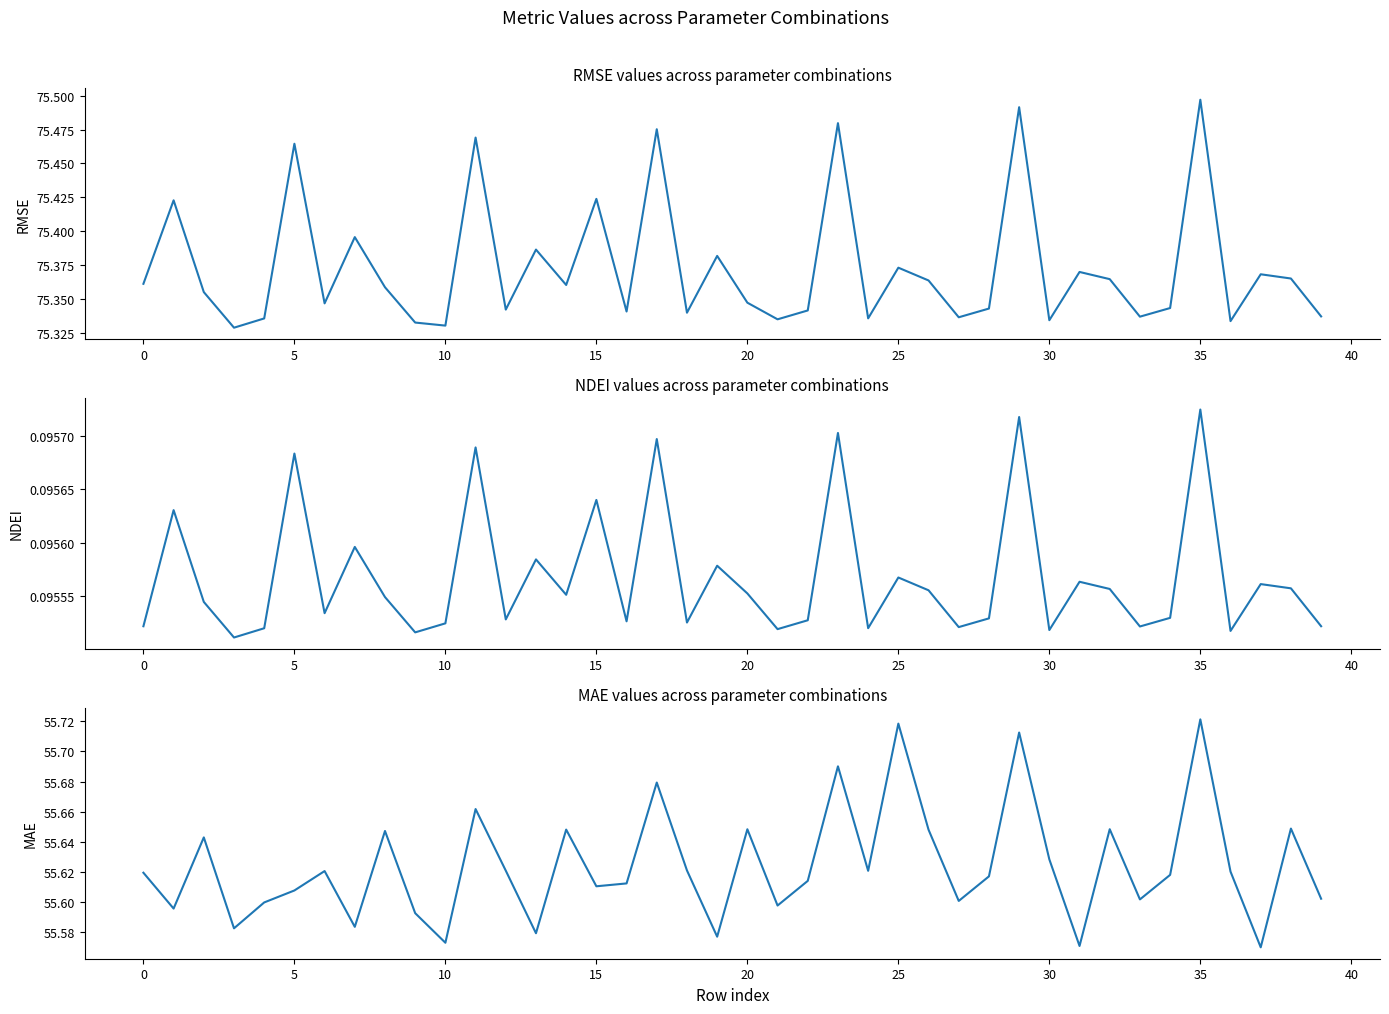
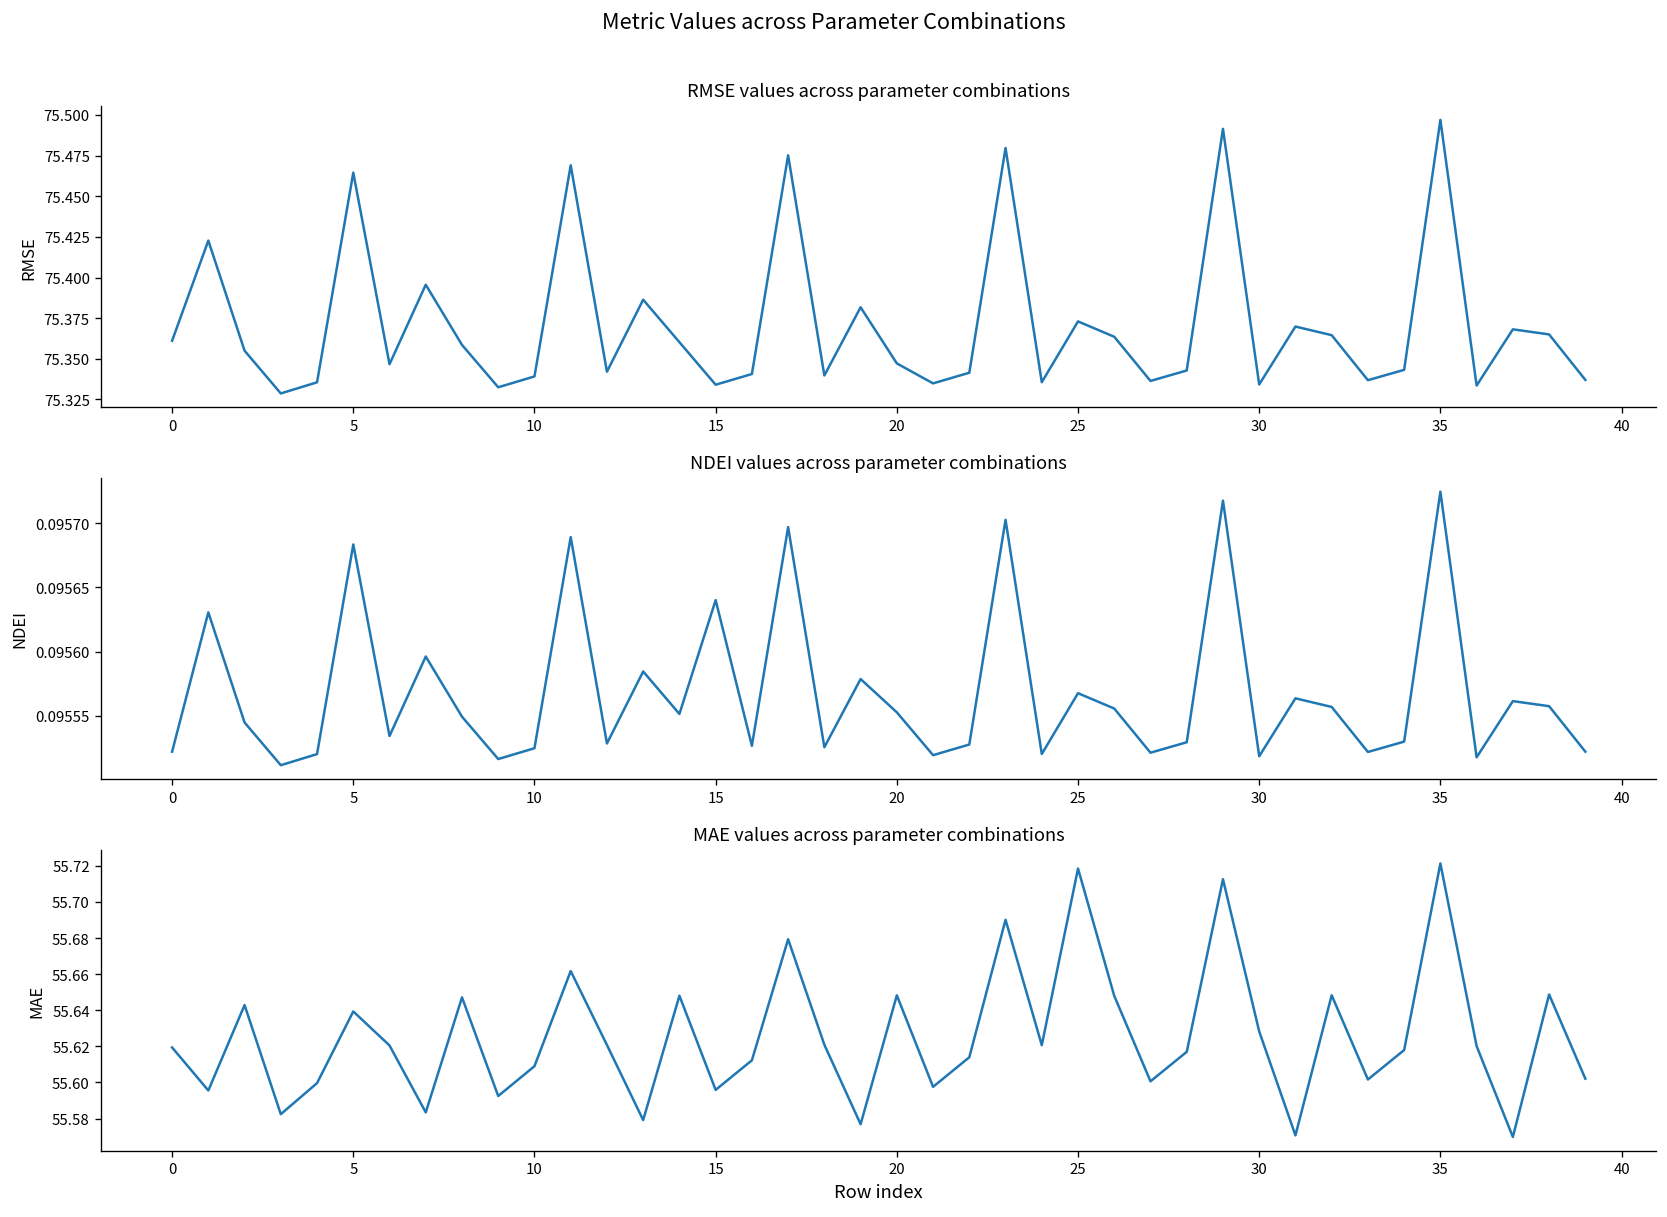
  {
    "RMSE values across parameter combinations": {
      "0": 75.361,
      "5": 75.465,
-     "10": 75.330,
-     "15": 75.424,
+     "10": 75.339,
+     "15": 75.334,
      "20": 75.347,
      "25": 75.373,
      "30": 75.334,
      "35": 75.497
    },
    "NDEI values across parameter combinations": {
      "0": 0.095522,
      "5": 0.095684,
      "10": 0.095525,
      "15": 0.095640,
      "20": 0.095553,
      "25": 0.095568,
      "30": 0.095518,
      "35": 0.095725
    },
    "MAE values across parameter combinations": {
      "0": 55.619,
-     "5": 55.608,
-     "10": 55.573,
-     "15": 55.610,
+     "5": 55.639,
+     "10": 55.609,
+     "15": 55.596,
      "20": 55.648,
      "25": 55.719,
      "30": 55.628,
      "35": 55.721
    }
  }
